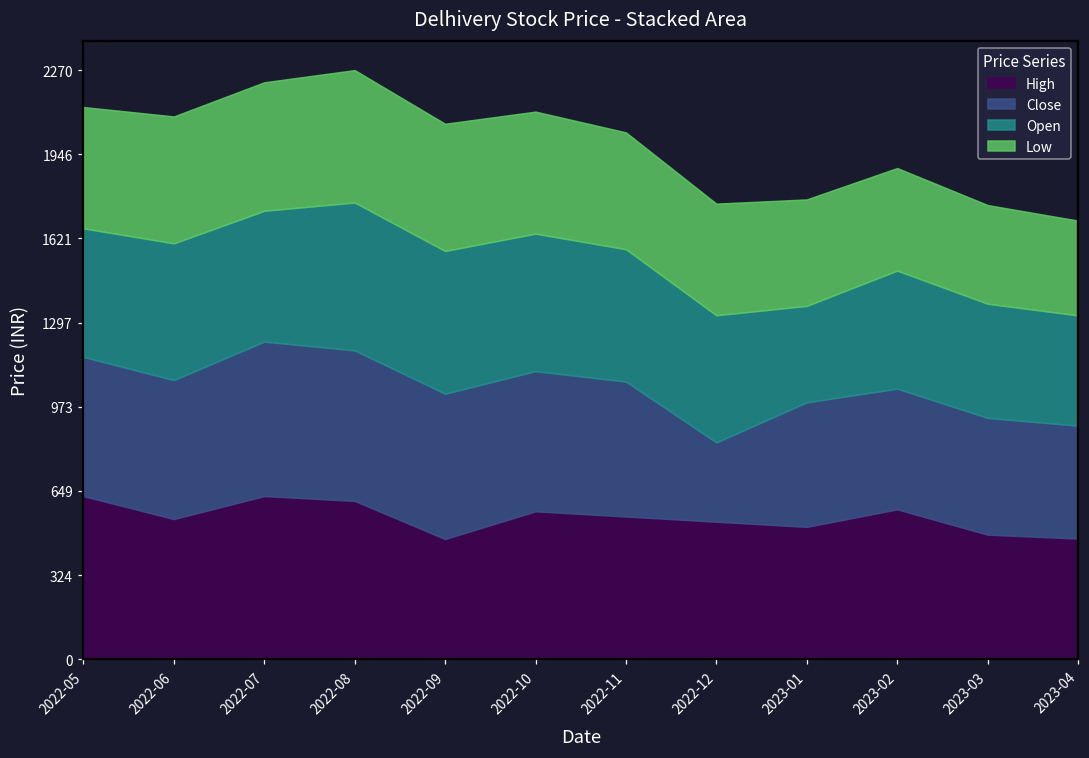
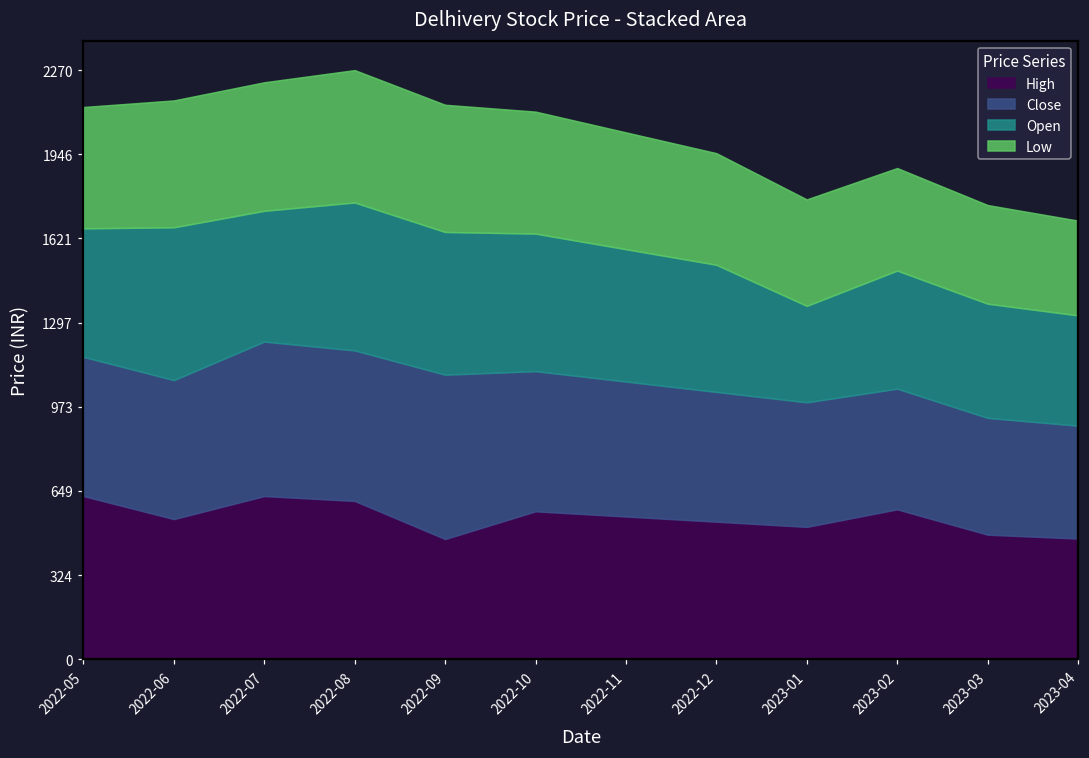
  {
    "High": {
      "2022-05": 630,
      "2022-06": 540,
      "2022-07": 630,
      "2022-08": 610,
      "2022-09": 460,
      "2022-10": 570,
      "2022-11": 550,
      "2022-12": 530,
      "2023-01": 510,
      "2023-02": 580,
      "2023-03": 480,
      "2023-04": 470
    },
    "Close": {
      "2022-05": 540,
      "2022-06": 540,
      "2022-07": 600,
      "2022-08": 580,
-     "2022-09": 560,
+     "2022-09": 630,
      "2022-10": 540,
      "2022-11": 520,
-     "2022-12": 310,
+     "2022-12": 500,
      "2023-01": 480,
      "2023-02": 460,
      "2023-03": 450,
      "2023-04": 440
    },
    "Open": {
      "2022-05": 500,
-     "2022-06": 530,
+     "2022-06": 590,
      "2022-07": 500,
      "2022-08": 570,
      "2022-09": 550,
      "2022-10": 530,
      "2022-11": 510,
      "2022-12": 490,
      "2023-01": 370,
      "2023-02": 460,
      "2023-03": 440,
      "2023-04": 430
    },
    "Low": {
      "2022-05": 470,
      "2022-06": 490,
      "2022-07": 500,
      "2022-08": 510,
      "2022-09": 490,
      "2022-10": 470,
      "2022-11": 450,
      "2022-12": 430,
      "2023-01": 410,
      "2023-02": 400,
      "2023-03": 380,
      "2023-04": 370
    }
  }
